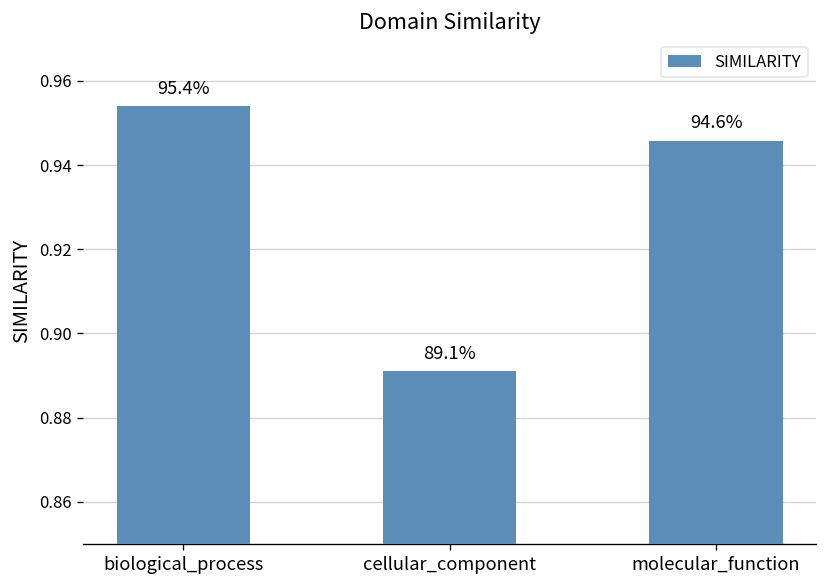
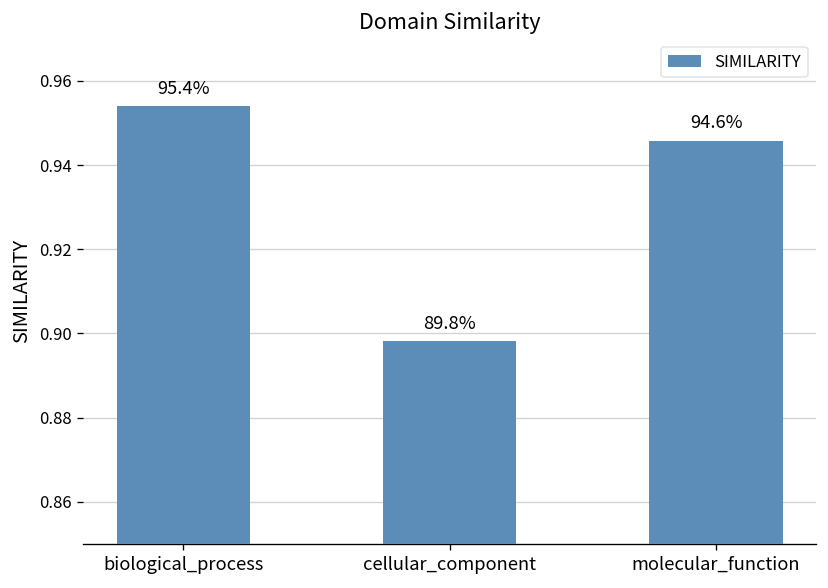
  {
    "biological_process": "95.4%",
-   "cellular_component": "89.1%",
+   "cellular_component": "89.8%",
    "molecular_function": "94.6%"
  }
